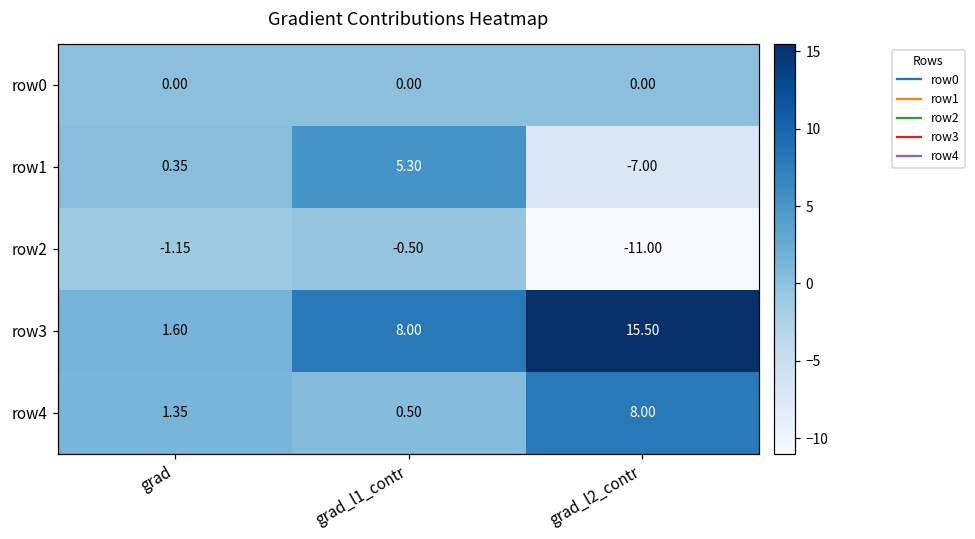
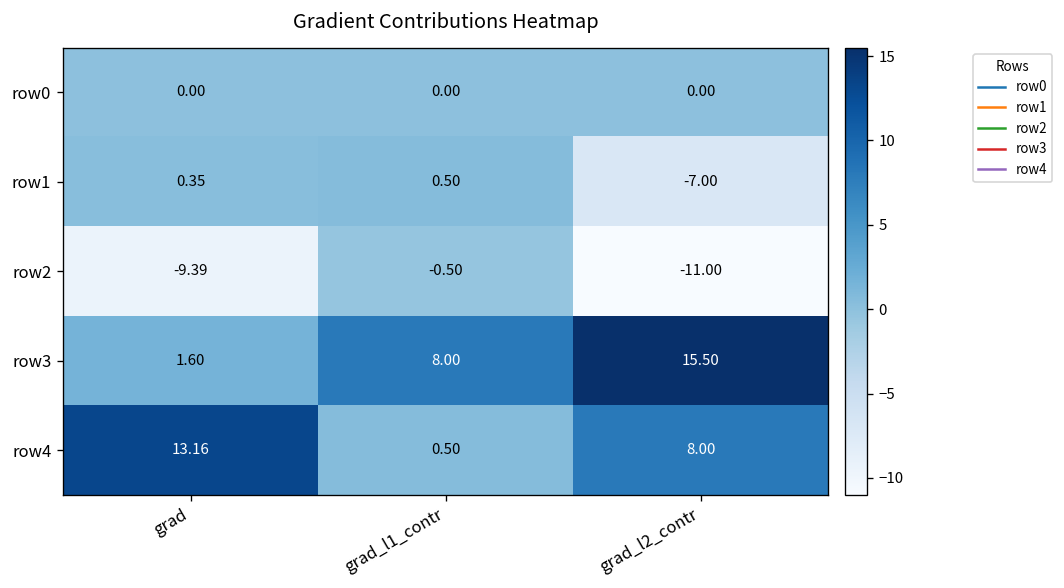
  {
    "row0": {
      "grad": 0.00,
      "grad_l1_contr": 0.00,
      "grad_l2_contr": 0.00
    },
    "row1": {
      "grad": 0.35,
-     "grad_l1_contr": 5.30,
+     "grad_l1_contr": 0.50,
      "grad_l2_contr": -7.00
    },
    "row2": {
-     "grad": -1.15,
+     "grad": -9.39,
      "grad_l1_contr": -0.50,
      "grad_l2_contr": -11.00
    },
    "row3": {
      "grad": 1.60,
      "grad_l1_contr": 8.00,
      "grad_l2_contr": 15.50
    },
    "row4": {
-     "grad": 1.35,
+     "grad": 13.16,
      "grad_l1_contr": 0.50,
      "grad_l2_contr": 8.00
    }
  }
